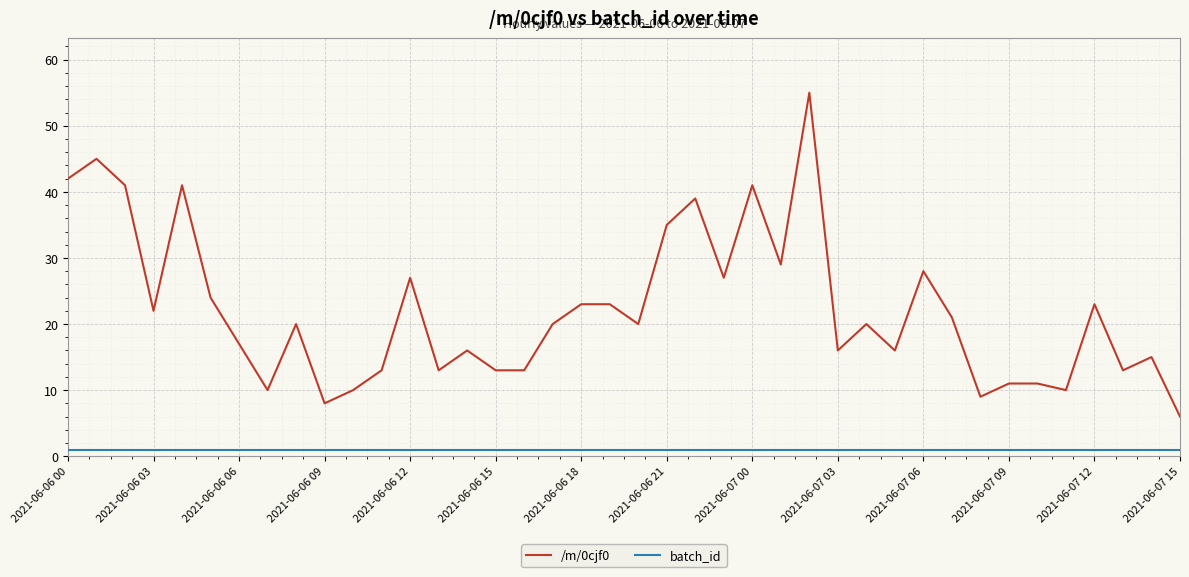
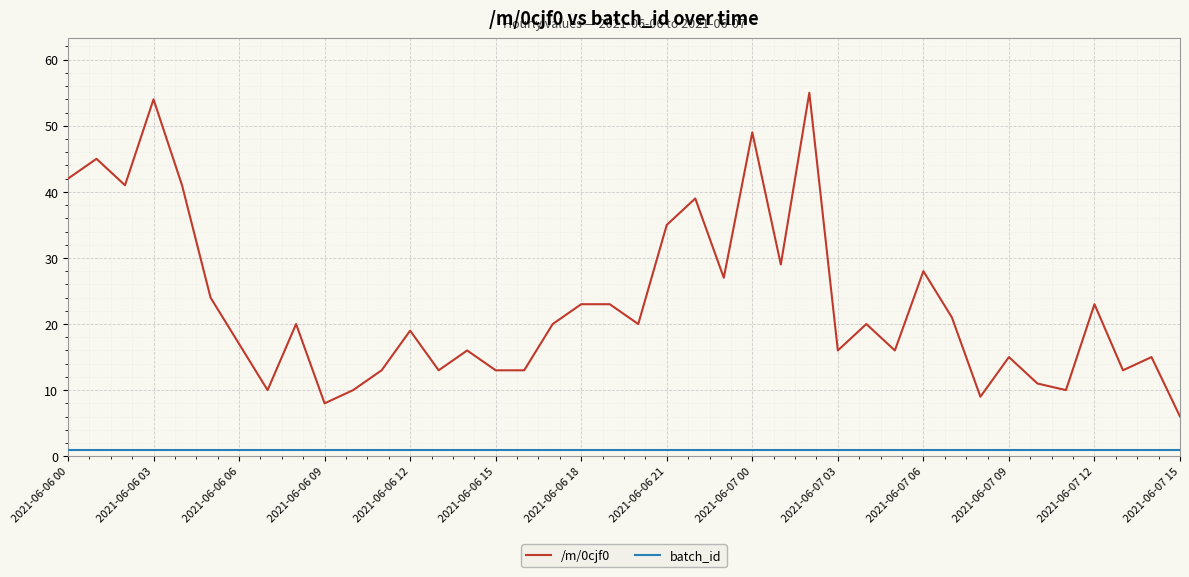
  {
    "/m/0cjf0": {
      "2021-06-06 00": 42,
-     "2021-06-06 03": 22,
+     "2021-06-06 03": 54,
      "2021-06-06 06": 17,
      "2021-06-06 09": 8,
-     "2021-06-06 12": 27,
+     "2021-06-06 12": 19,
      "2021-06-06 15": 13,
      "2021-06-06 18": 23,
      "2021-06-06 21": 35,
-     "2021-06-07 00": 41,
+     "2021-06-07 00": 49,
      "2021-06-07 03": 16,
      "2021-06-07 06": 28,
-     "2021-06-07 09": 11,
+     "2021-06-07 09": 15,
      "2021-06-07 12": 23,
      "2021-06-07 15": 6
    },
    "batch_id": {
      "2021-06-06 00": 1,
      "2021-06-06 03": 1,
      "2021-06-06 06": 1,
      "2021-06-06 09": 1,
      "2021-06-06 12": 1,
      "2021-06-06 15": 1,
      "2021-06-06 18": 1,
      "2021-06-06 21": 1,
      "2021-06-07 00": 1,
      "2021-06-07 03": 1,
      "2021-06-07 06": 1,
      "2021-06-07 09": 1,
      "2021-06-07 12": 1,
      "2021-06-07 15": 1
    }
  }
